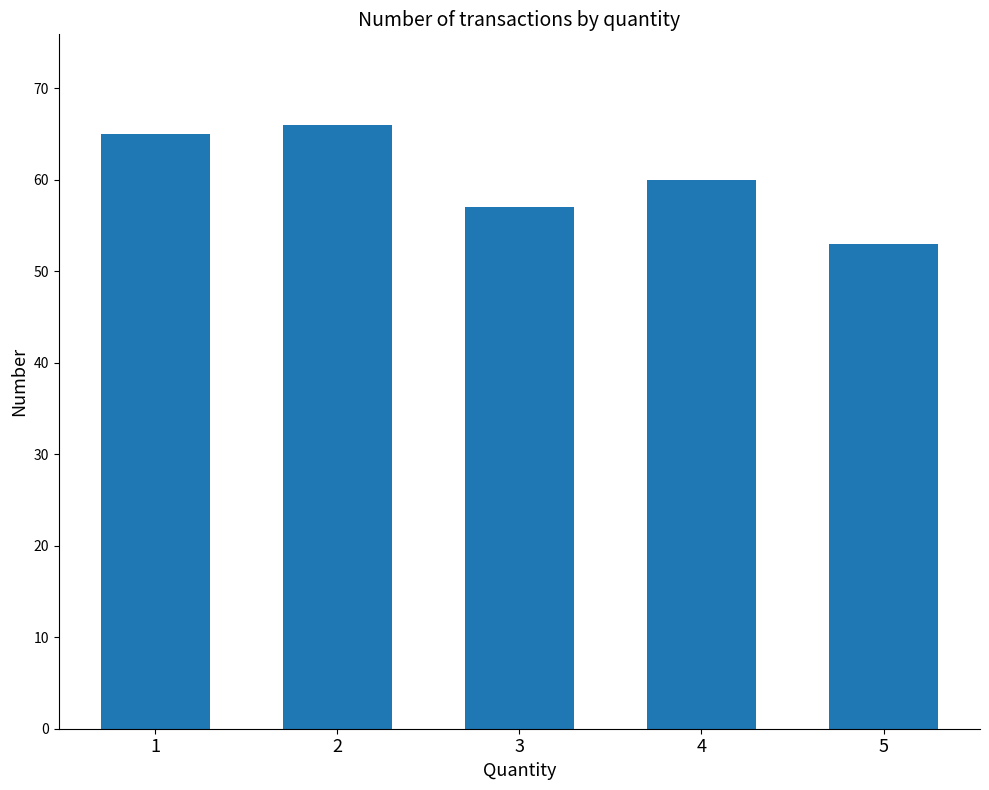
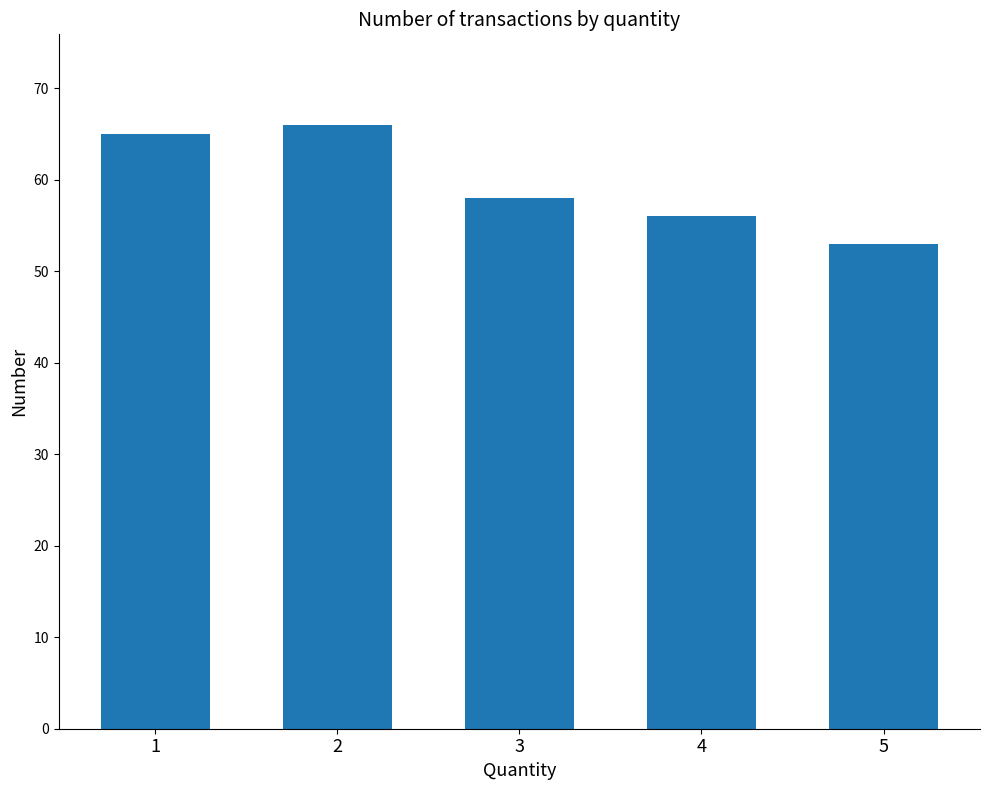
  {
    "1": 65,
    "2": 66,
-   "3": 57,
-   "4": 60,
+   "3": 58,
+   "4": 56,
    "5": 53
  }
